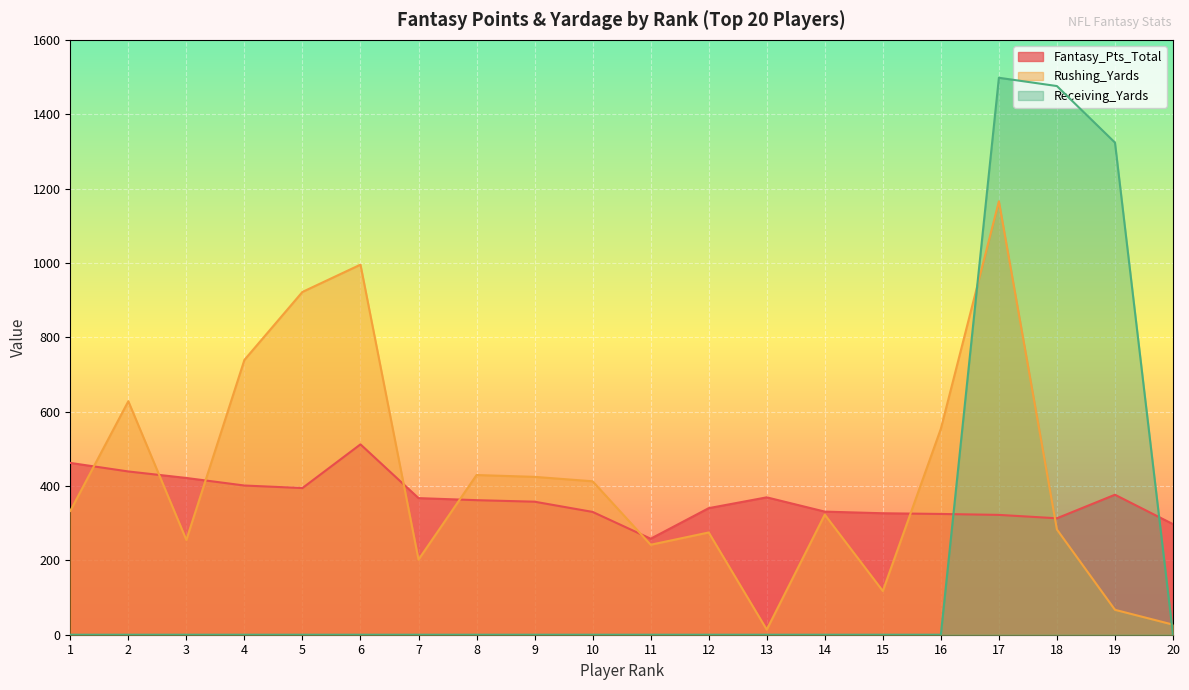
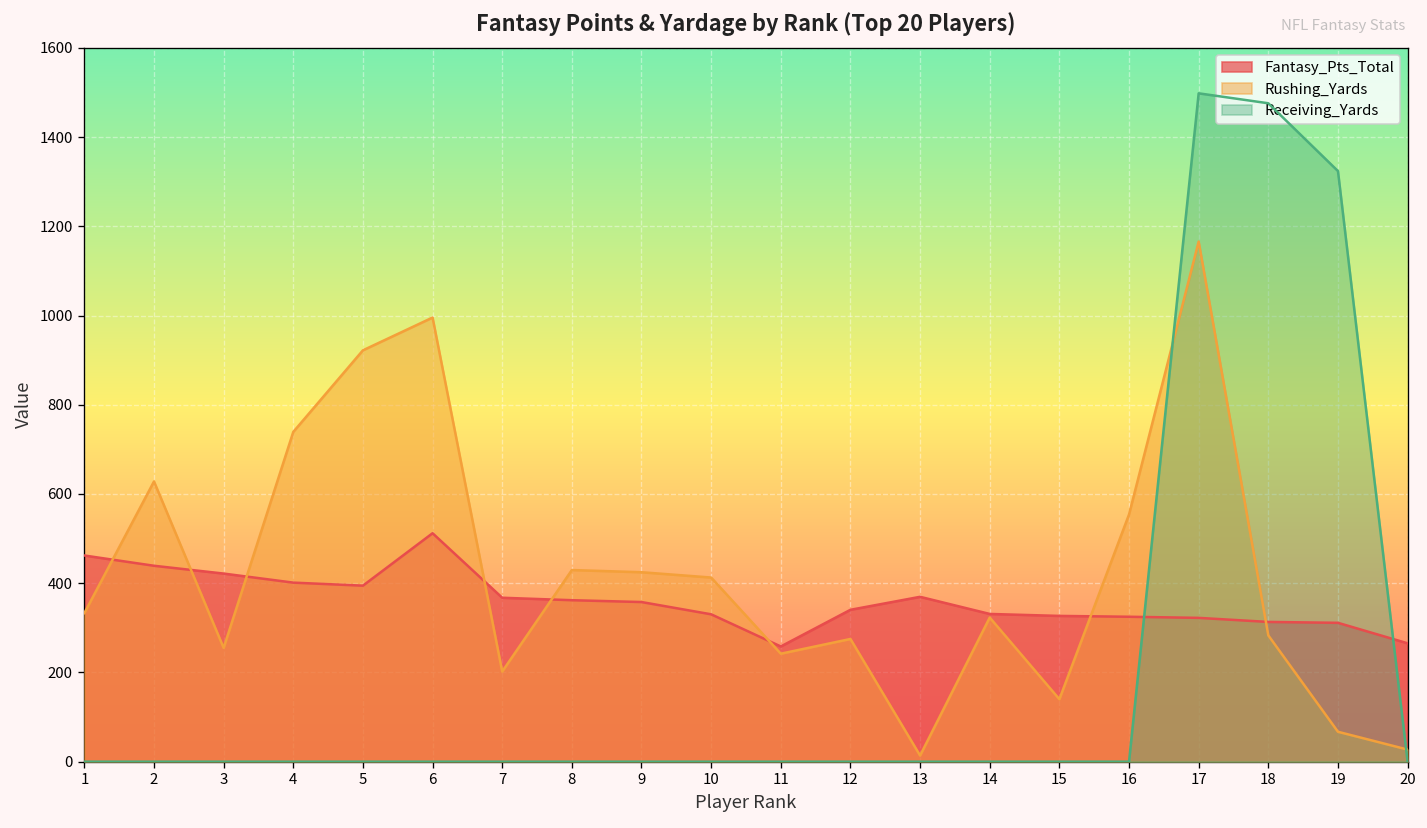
  {
    "Fantasy_Pts_Total": {
      "1": 460,
      "2": 440,
      "3": 420,
      "4": 400,
      "5": 390,
      "6": 510,
      "7": 370,
      "8": 360,
      "9": 360,
      "10": 330,
      "11": 260,
      "12": 340,
      "13": 370,
      "14": 330,
      "15": 330,
      "16": 320,
      "17": 320,
      "18": 310,
-     "19": 380,
-     "20": 300
+     "19": 310,
+     "20": 270
    },
    "Rushing_Yards": {
      "1": 330,
      "2": 630,
      "3": 260,
      "4": 740,
      "5": 920,
      "6": 1000,
      "7": 200,
      "8": 430,
      "9": 420,
      "10": 410,
      "11": 240,
      "12": 280,
      "13": 10,
      "14": 320,
-     "15": 120,
+     "15": 140,
      "16": 550,
      "17": 1170,
      "18": 280,
      "19": 70,
      "20": 30
    },
    "Receiving_Yards": {
      "1": 0,
      "2": 0,
      "3": 0,
      "4": 0,
      "5": 0,
      "6": 0,
      "7": 0,
      "8": 0,
      "9": 0,
      "10": 0,
      "11": 0,
      "12": 0,
      "13": 0,
      "14": 0,
      "15": 0,
      "16": 0,
      "17": 1500,
      "19": 1320,
      "20": 0
    }
  }
